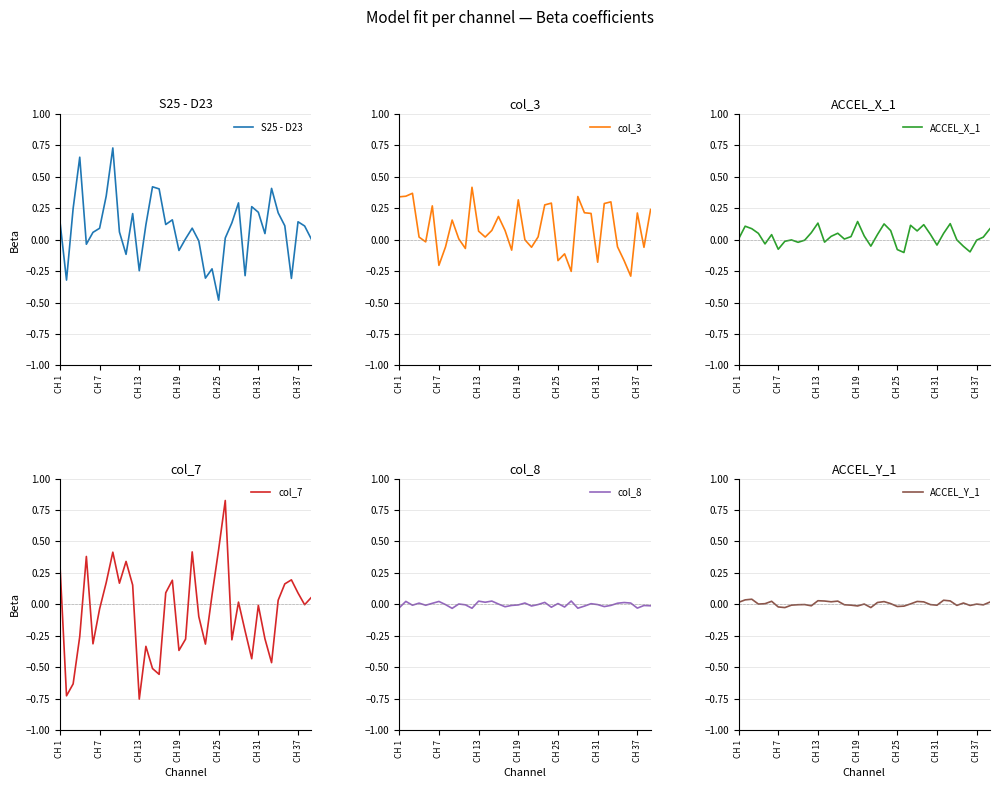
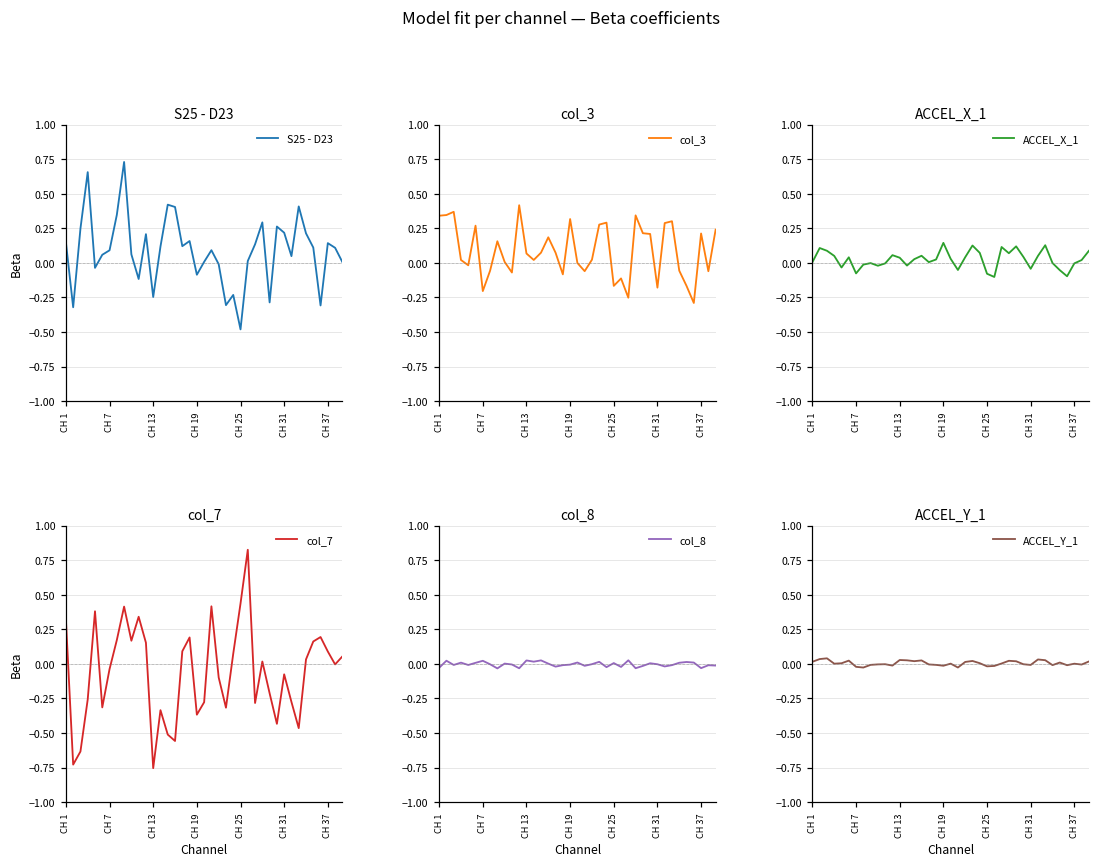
  {
    "S25 - D23": {
      "CH 1": 0.15,
      "CH 7": 0.09,
      "CH 13": -0.25,
      "CH 19": -0.09,
      "CH 25": -0.48,
      "CH 31": 0.22,
      "CH 37": 0.14
    },
    "col_3": {
      "CH 1": 0.34,
      "CH 7": -0.20,
      "CH 13": 0.07,
      "CH 19": 0.32,
      "CH 25": -0.17,
      "CH 31": -0.18,
      "CH 37": 0.21
    },
    "ACCEL_X_1": {
      "CH 1": 0.00,
      "CH 7": -0.08,
-     "CH 13": 0.13,
+     "CH 13": 0.04,
      "CH 19": 0.14,
      "CH 25": -0.08,
      "CH 31": -0.04,
      "CH 37": 0.00
    },
    "col_7": {
      "CH 1": 0.32,
      "CH 7": -0.04,
      "CH 13": -0.75,
      "CH 19": -0.37,
      "CH 25": 0.44,
-     "CH 31": -0.01,
+     "CH 31": -0.08,
      "CH 37": 0.09
    },
    "col_8": {
      "CH 1": -0.03,
      "CH 7": 0.02,
      "CH 13": 0.02,
      "CH 19": -0.01,
      "CH 25": 0.01,
      "CH 31": 0.00,
      "CH 37": -0.03
    },
    "ACCEL_Y_1": {
      "CH 1": 0.02,
      "CH 7": -0.02,
      "CH 13": 0.03,
      "CH 19": -0.01,
      "CH 25": -0.02,
      "CH 31": -0.01,
      "CH 37": 0.00
    }
  }
